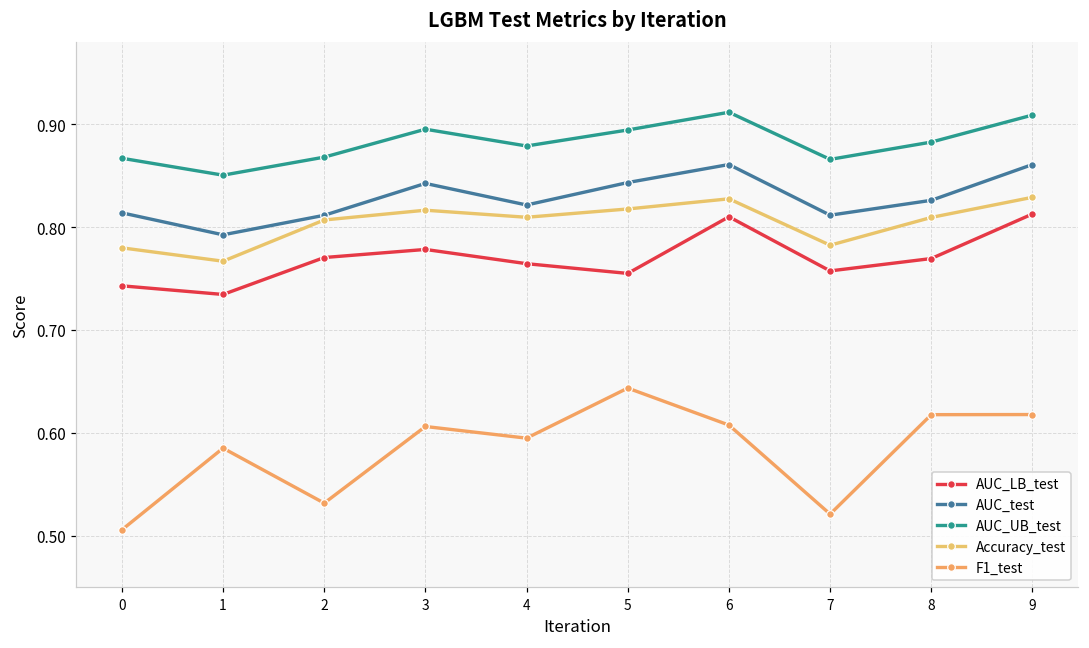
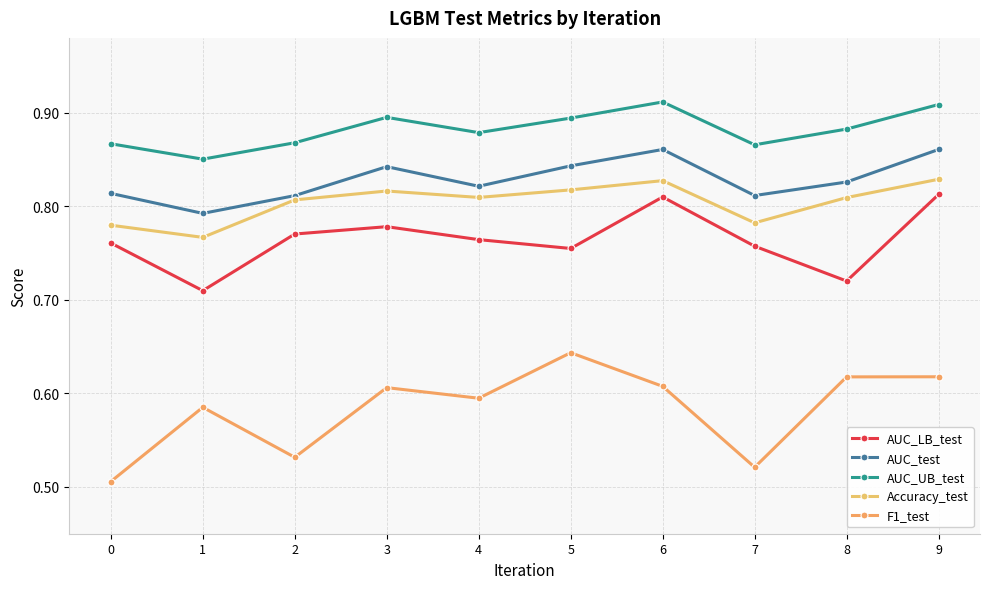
  {
    "AUC_LB_test": {
-     "0": 0.74,
-     "1": 0.73,
+     "0": 0.76,
+     "1": 0.71,
      "2": 0.77,
      "3": 0.78,
      "4": 0.76,
      "5": 0.75,
      "6": 0.81,
      "7": 0.76,
-     "8": 0.77,
+     "8": 0.72,
      "9": 0.81
    }
  }
